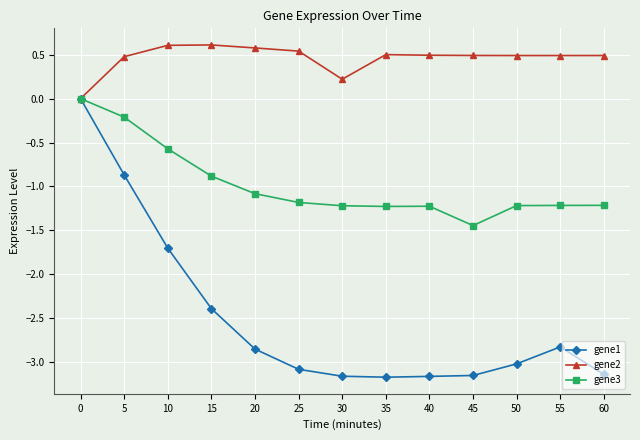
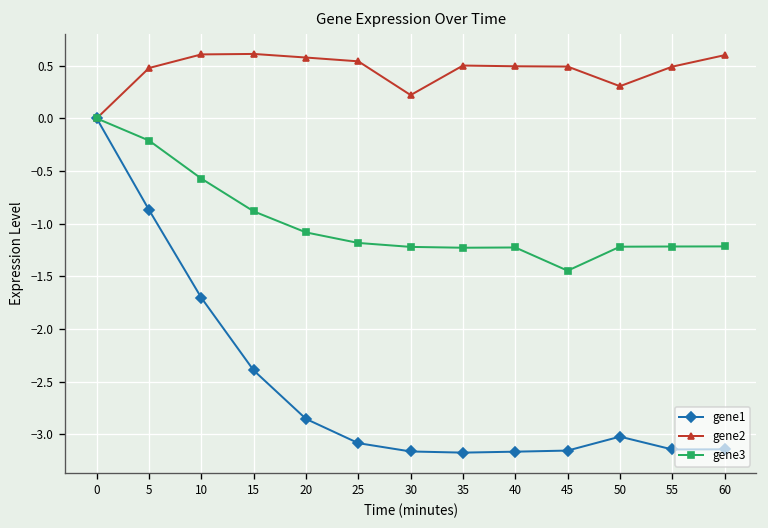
  {
    "gene1": {
      "5": -0.9,
      "10": -1.7,
      "15": -2.4,
      "20": -2.9,
      "25": -3.1,
      "30": -3.2,
      "35": -3.2,
      "40": -3.2,
      "45": -3.2,
      "50": -3.0,
-     "55": -2.8
+     "55": -3.1
    },
    "gene2": {
      "5": 0.5,
      "10": 0.6,
      "15": 0.6,
      "20": 0.6,
      "25": 0.5,
      "30": 0.2,
      "35": 0.5,
      "40": 0.5,
      "45": 0.5,
-     "50": 0.5,
+     "50": 0.3,
      "55": 0.5,
-     "60": 0.5
+     "60": 0.6
    },
    "gene3": {
      "5": -0.2,
      "10": -0.6,
      "15": -0.9,
      "20": -1.1,
      "25": -1.2,
      "30": -1.2,
      "35": -1.2,
      "40": -1.2,
      "45": -1.4,
      "50": -1.2,
      "55": -1.2,
      "60": -1.2
    }
  }
